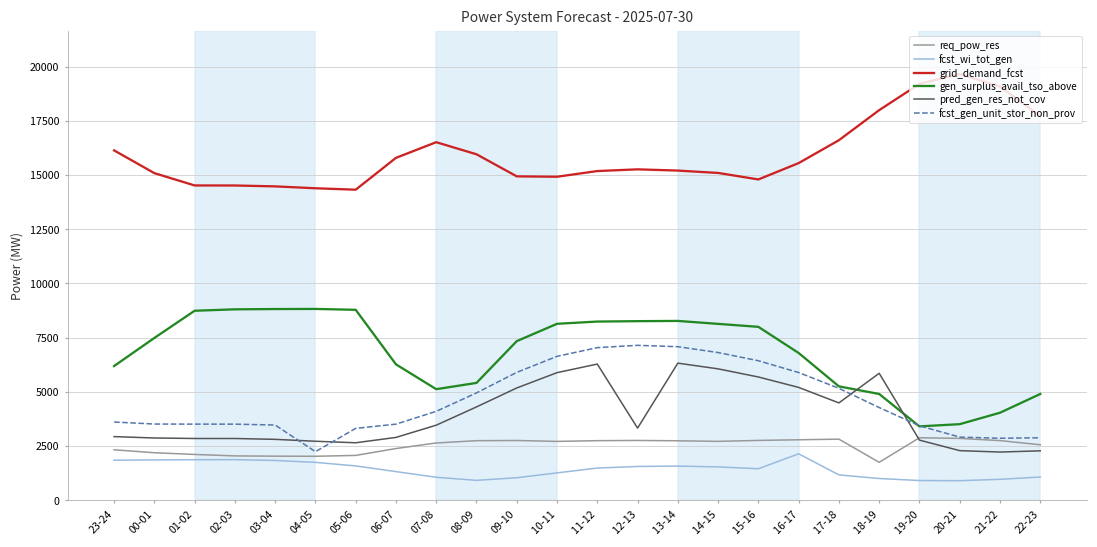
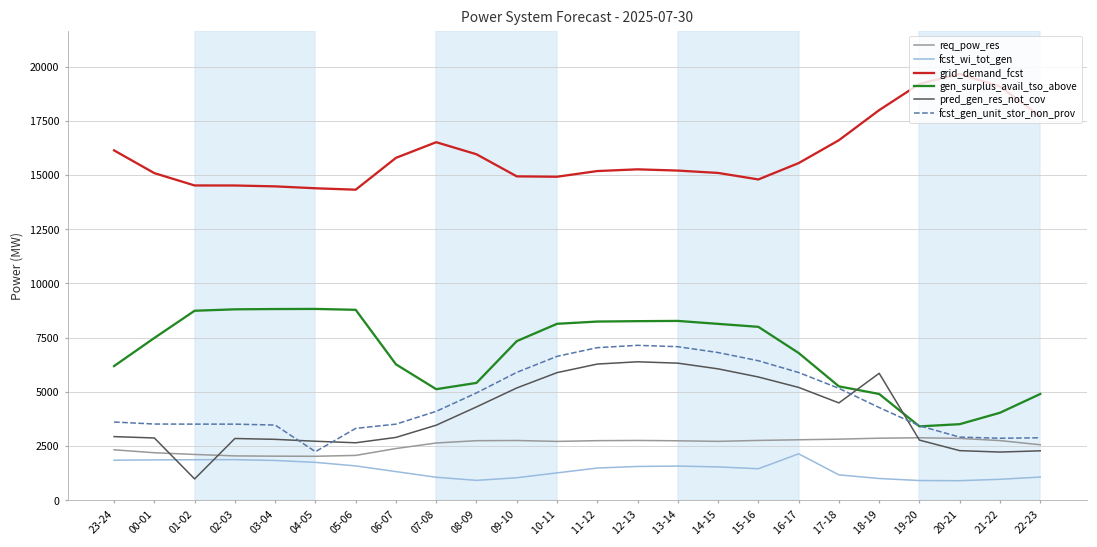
  {
    "req_pow_res": {
      "23-24": 2300,
      "00-01": 2200,
      "01-02": 2100,
      "02-03": 2000,
      "03-04": 2000,
      "04-05": 2000,
      "05-06": 2100,
      "06-07": 2400,
      "07-08": 2600,
      "08-09": 2700,
      "09-10": 2700,
      "10-11": 2700,
      "11-12": 2700,
      "12-13": 2800,
      "13-14": 2700,
      "14-15": 2700,
      "15-16": 2800,
      "16-17": 2800,
      "17-18": 2800,
-     "18-19": 1700,
+     "18-19": 2900,
      "22-23": 2600
    },
    "fcst_wi_tot_gen": {
      "23-24": 1800,
      "00-01": 1900,
      "01-02": 1900,
      "02-03": 1900,
      "03-04": 1800,
      "04-05": 1700,
      "05-06": 1600,
      "06-07": 1300,
      "07-08": 1100,
      "08-09": 900,
      "09-10": 1000,
      "10-11": 1300,
      "11-12": 1500,
      "12-13": 1600,
      "13-14": 1600,
      "14-15": 1500,
      "15-16": 1400,
      "16-17": 2100,
      "17-18": 1200,
      "18-19": 1000,
      "19-20": 900,
      "20-21": 900,
      "21-22": 1000,
      "22-23": 1100
    },
    "grid_demand_fcst": {
      "23-24": 16100,
      "00-01": 15100,
      "01-02": 14500,
      "02-03": 14500,
      "03-04": 14500,
      "04-05": 14400,
      "05-06": 14300,
      "06-07": 15800,
      "07-08": 16500,
      "08-09": 16000,
      "09-10": 14900,
      "10-11": 14900,
      "11-12": 15200,
      "12-13": 15300,
      "13-14": 15200,
      "14-15": 15100,
      "15-16": 14800,
      "16-17": 15500,
      "17-18": 16600,
      "18-19": 18000
    },
    "gen_surplus_avail_tso_above": {
      "23-24": 6200,
      "00-01": 7500,
      "01-02": 8700,
      "02-03": 8800,
      "03-04": 8800,
      "04-05": 8800,
      "05-06": 8800,
      "06-07": 6300,
      "07-08": 5100,
      "08-09": 5400,
      "09-10": 7300,
      "10-11": 8100,
      "11-12": 8200,
      "12-13": 8300,
      "13-14": 8300,
      "14-15": 8100,
      "15-16": 8000,
      "16-17": 6800,
      "18-19": 4900,
      "20-21": 3500,
      "21-22": 4000,
      "22-23": 4900
    },
    "pred_gen_res_not_cov": {
      "23-24": 2900,
      "00-01": 2900,
-     "01-02": 2800,
+     "01-02": 1000,
      "02-03": 2800,
      "03-04": 2800,
      "04-05": 2700,
      "05-06": 2600,
      "06-07": 2900,
      "07-08": 3500,
      "08-09": 4300,
      "09-10": 5200,
      "10-11": 5900,
      "11-12": 6300,
-     "12-13": 3300,
+     "12-13": 6400,
      "13-14": 6300,
      "14-15": 6100,
      "15-16": 5700,
      "16-17": 5200,
      "17-18": 4500,
      "18-19": 5800,
      "20-21": 2300,
      "21-22": 2200,
      "22-23": 2300
    },
    "fcst_gen_unit_stor_non_prov": {
      "23-24": 3600,
      "00-01": 3500,
      "01-02": 3500,
      "02-03": 3500,
      "03-04": 3500,
      "04-05": 2200,
      "05-06": 3300,
      "06-07": 3500,
      "07-08": 4100,
      "08-09": 4900,
      "09-10": 5900,
      "10-11": 6600,
      "11-12": 7000,
      "12-13": 7100,
      "13-14": 7100,
      "14-15": 6800,
      "15-16": 6400,
      "16-17": 5900,
      "18-19": 4300,
      "22-23": 2900
    }
  }
